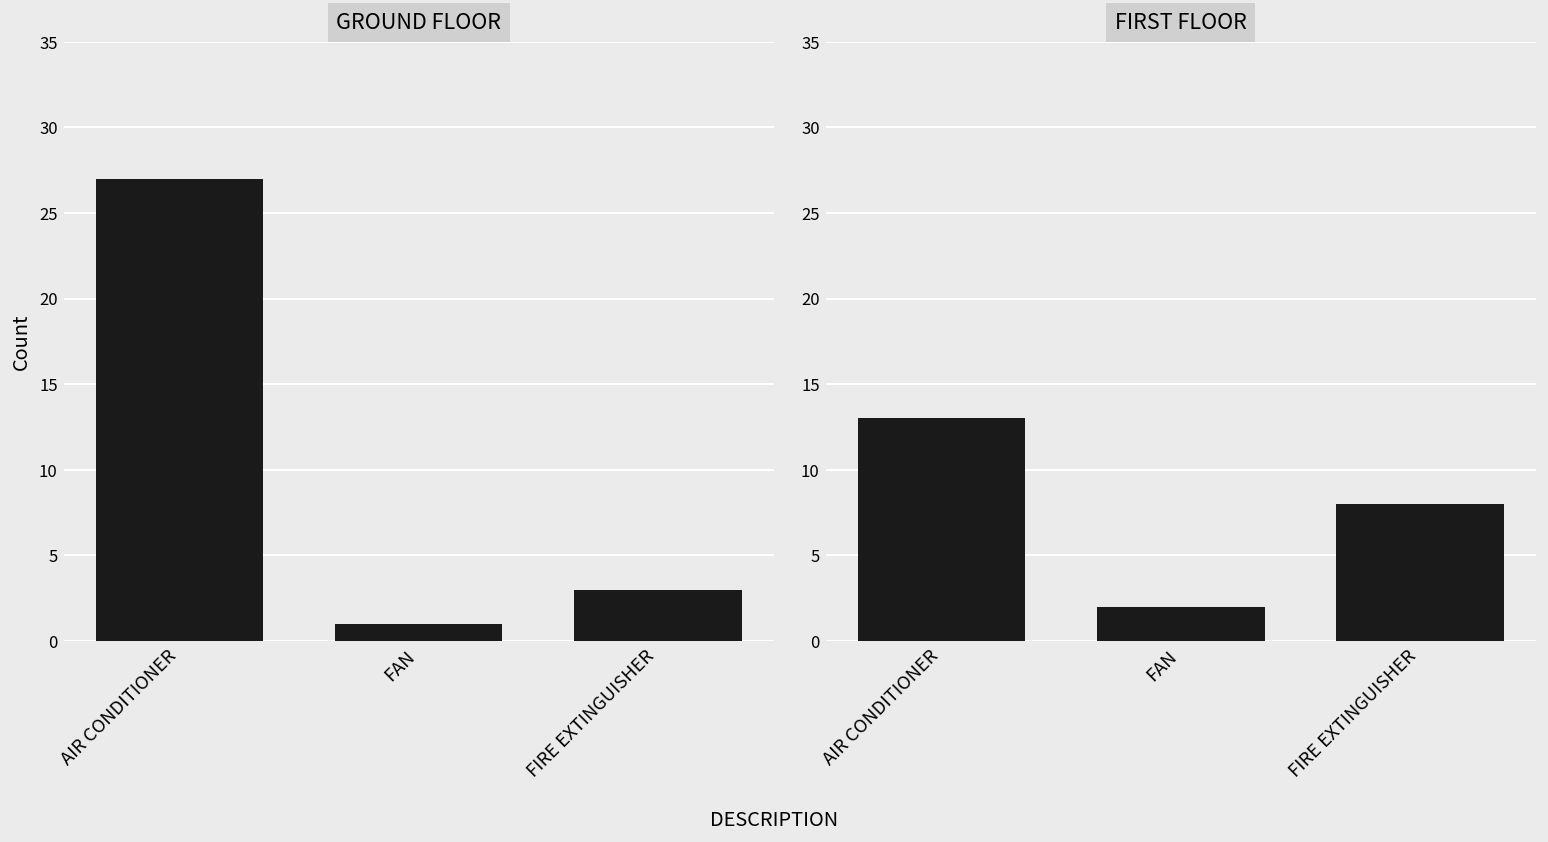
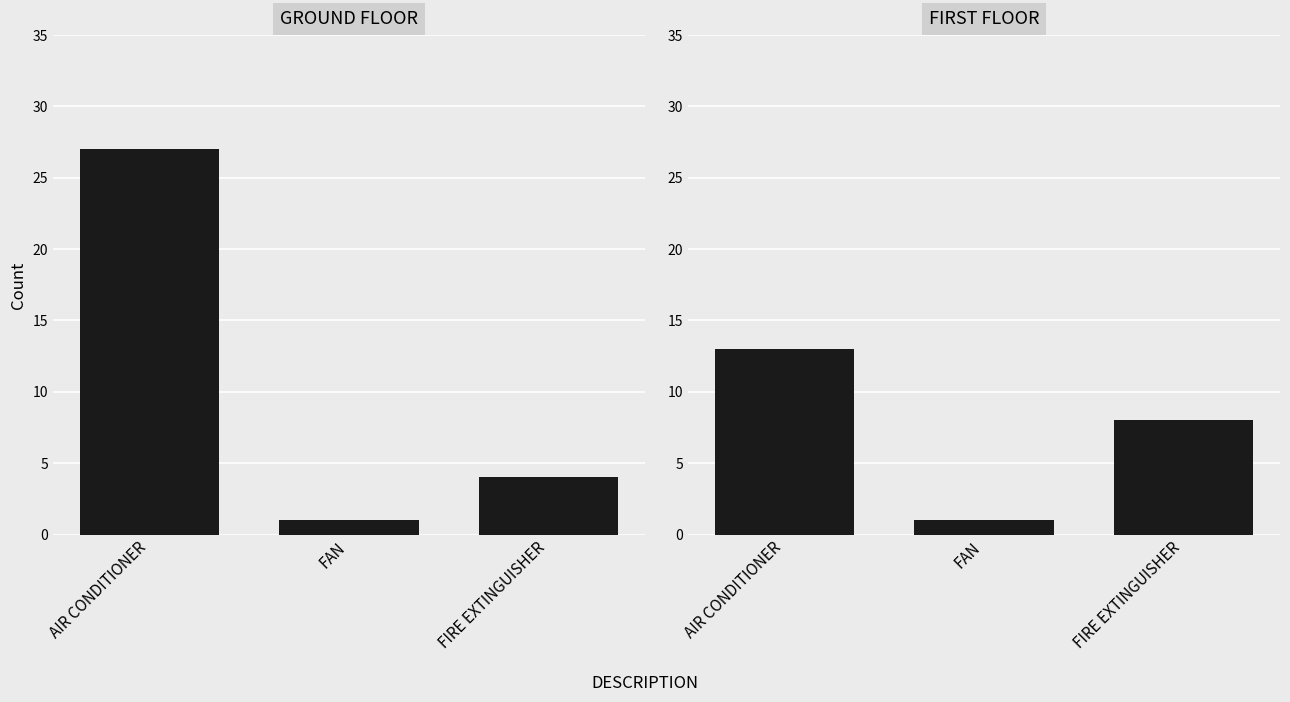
  {
    "GROUND FLOOR": {
      "AIR CONDITIONER": 27,
      "FAN": 1,
-     "FIRE EXTINGUISHER": 3
+     "FIRE EXTINGUISHER": 4
    },
    "FIRST FLOOR": {
      "AIR CONDITIONER": 13,
-     "FAN": 2,
+     "FAN": 1,
      "FIRE EXTINGUISHER": 8
    }
  }
